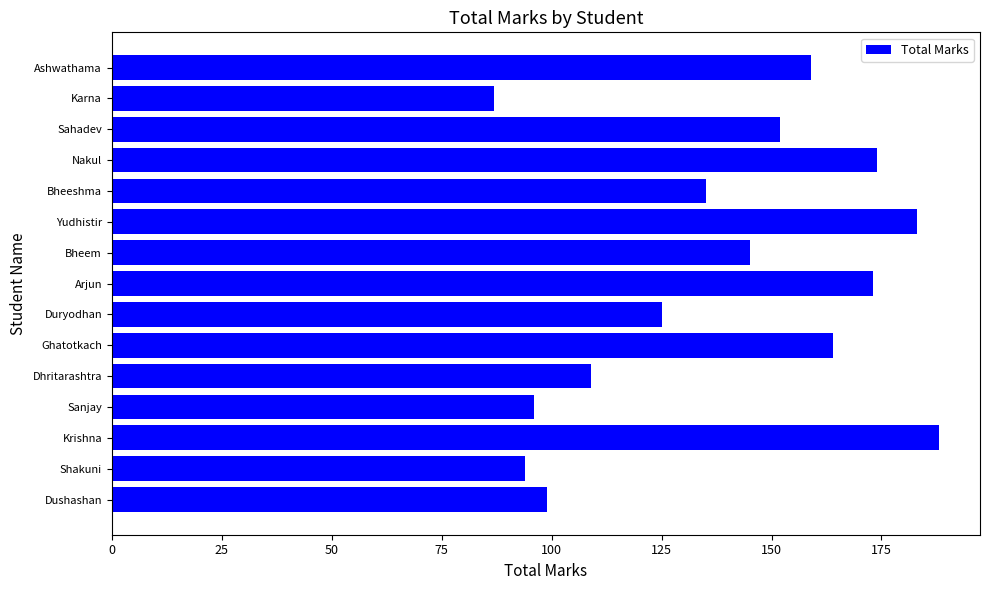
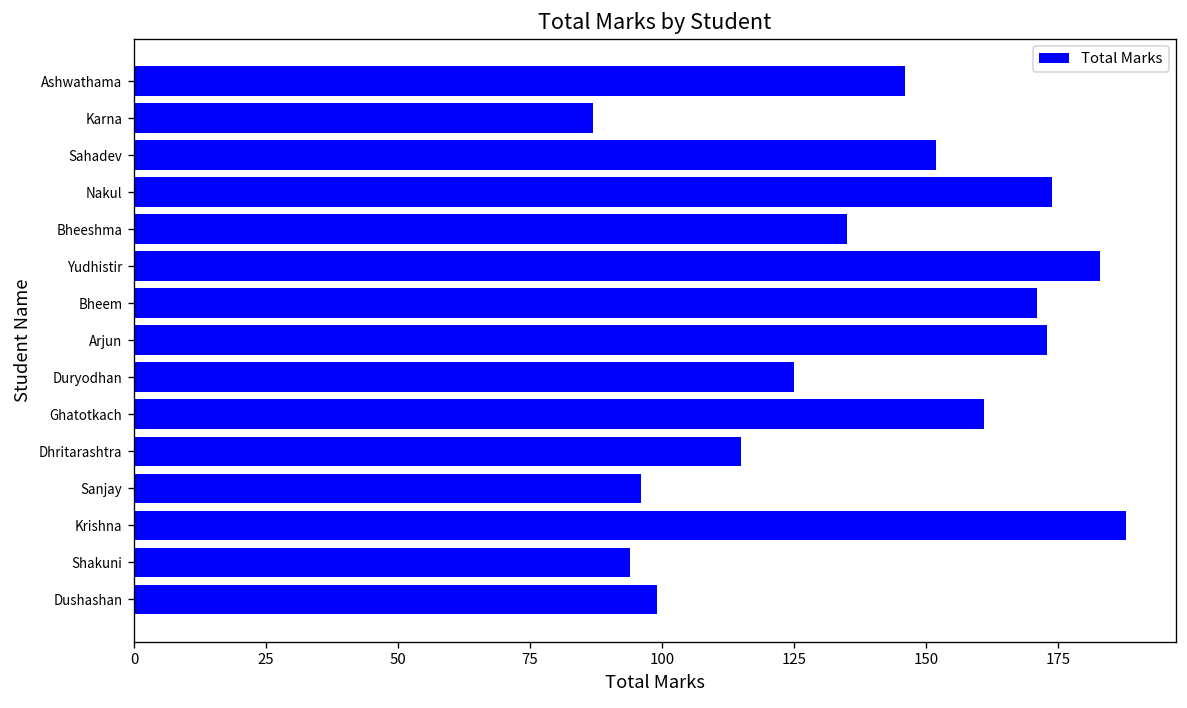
  {
-   "Ashwathama": 159,
+   "Ashwathama": 146,
    "Karna": 87,
    "Sahadev": 152,
    "Nakul": 174,
    "Bheeshma": 135,
    "Yudhistir": 183,
-   "Bheem": 145,
+   "Bheem": 171,
    "Arjun": 173,
    "Duryodhan": 125,
-   "Ghatotkach": 164,
-   "Dhritarashtra": 109,
+   "Ghatotkach": 161,
+   "Dhritarashtra": 115,
    "Sanjay": 96,
    "Krishna": 188,
    "Shakuni": 94,
    "Dushashan": 99
  }
